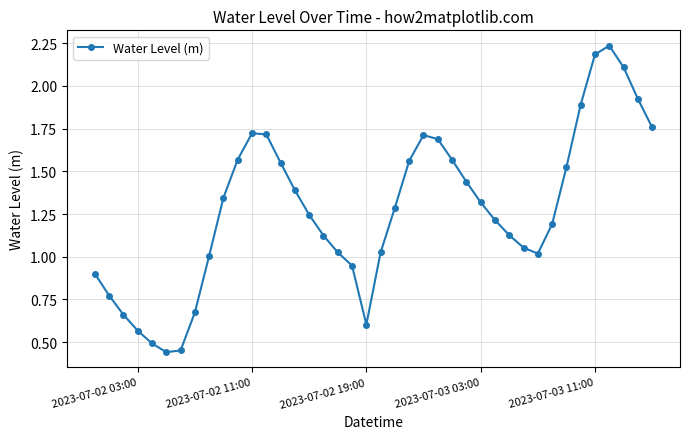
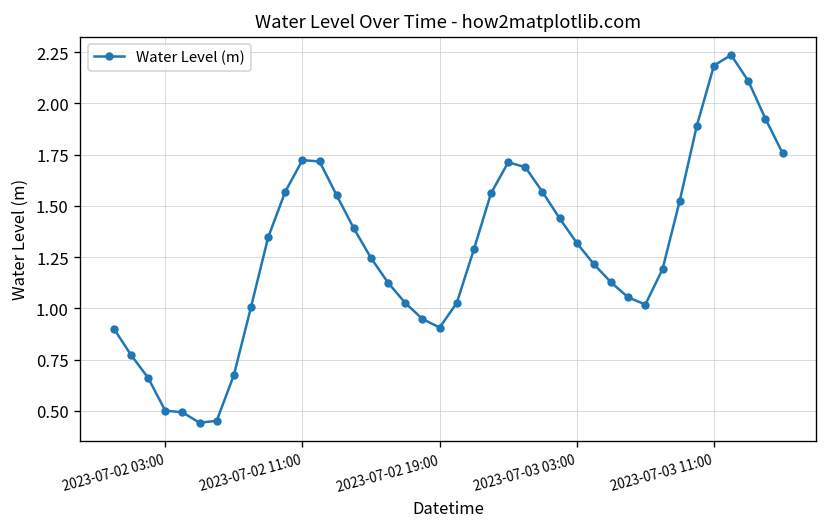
  {
-   "2023-07-02 03:00": 0.57,
+   "2023-07-02 03:00": 0.50,
    "2023-07-02 11:00": 1.72,
-   "2023-07-02 19:00": 0.60,
+   "2023-07-02 19:00": 0.91,
    "2023-07-03 03:00": 1.32,
    "2023-07-03 11:00": 2.18
  }
